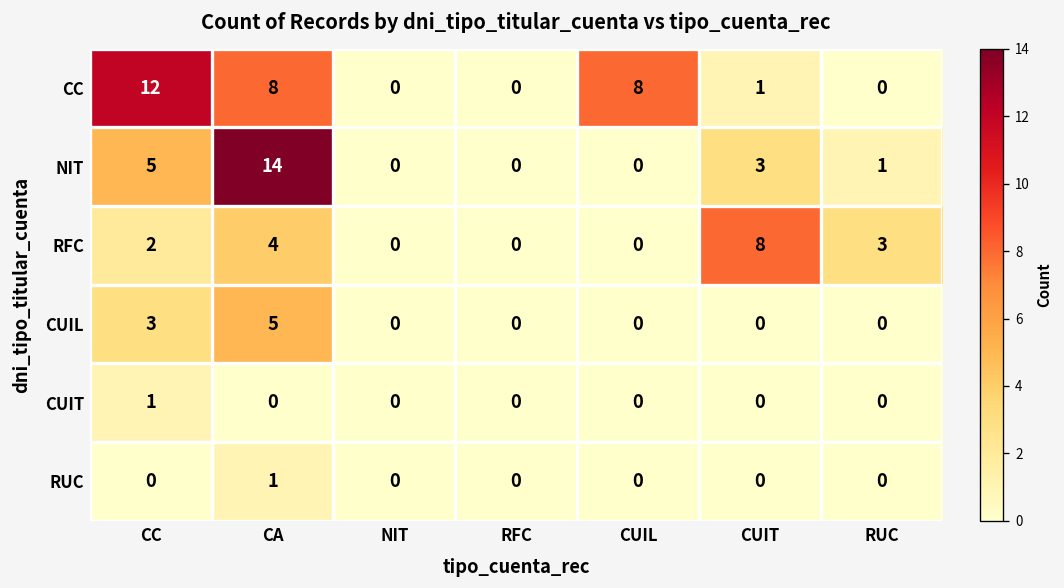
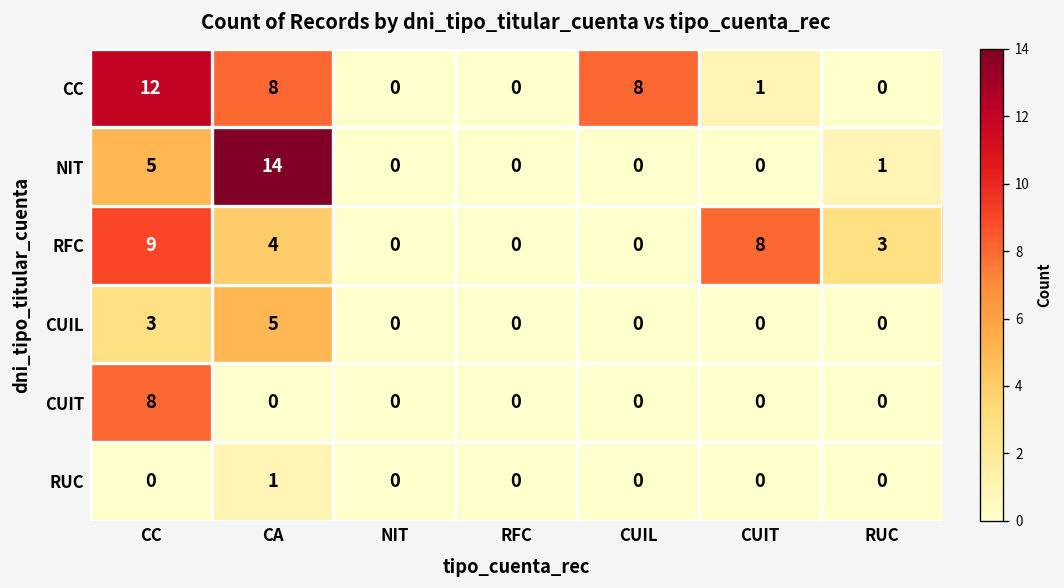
  {
    "CC": {
      "CC": 12,
      "CA": 8,
      "NIT": 0,
      "RFC": 0,
      "CUIL": 8,
      "CUIT": 1,
      "RUC": 0
    },
    "NIT": {
      "CC": 5,
      "CA": 14,
      "NIT": 0,
      "RFC": 0,
      "CUIL": 0,
-     "CUIT": 3,
+     "CUIT": 0,
      "RUC": 1
    },
    "RFC": {
-     "CC": 2,
+     "CC": 9,
      "CA": 4,
      "NIT": 0,
      "RFC": 0,
      "CUIL": 0,
      "CUIT": 8,
      "RUC": 3
    },
    "CUIL": {
      "CC": 3,
      "CA": 5,
      "NIT": 0,
      "RFC": 0,
      "CUIL": 0,
      "CUIT": 0,
      "RUC": 0
    },
    "CUIT": {
-     "CC": 1,
+     "CC": 8,
      "CA": 0,
      "NIT": 0,
      "RFC": 0,
      "CUIL": 0,
      "CUIT": 0,
      "RUC": 0
    },
    "RUC": {
      "CC": 0,
      "CA": 1,
      "NIT": 0,
      "RFC": 0,
      "CUIL": 0,
      "CUIT": 0,
      "RUC": 0
    }
  }
